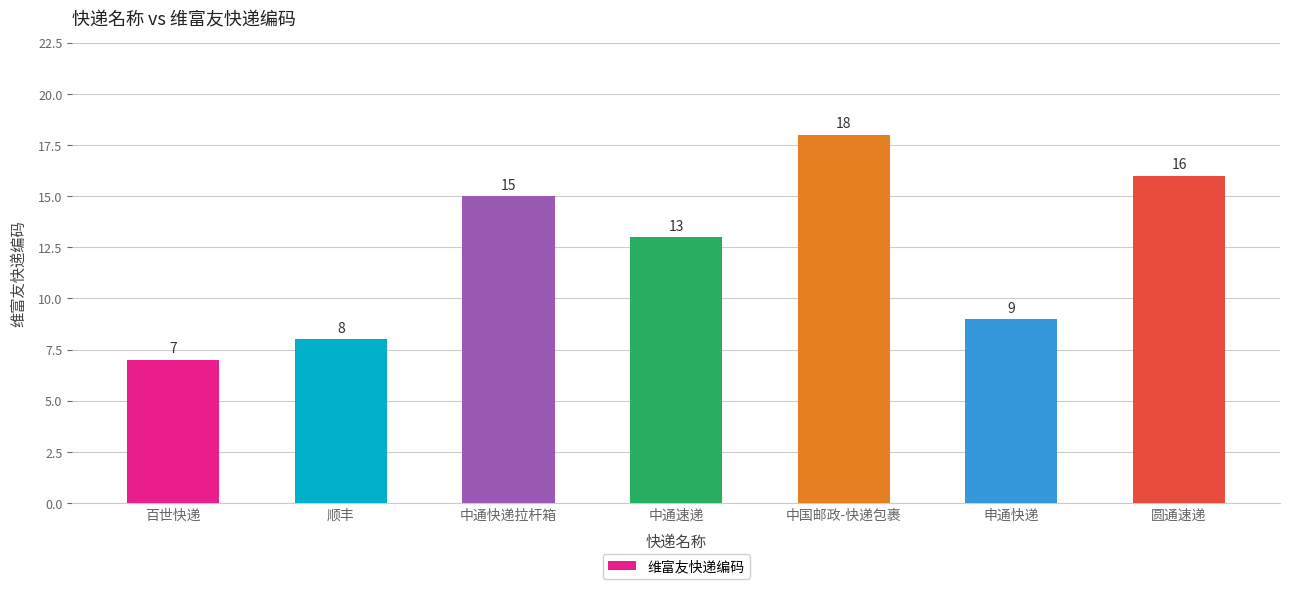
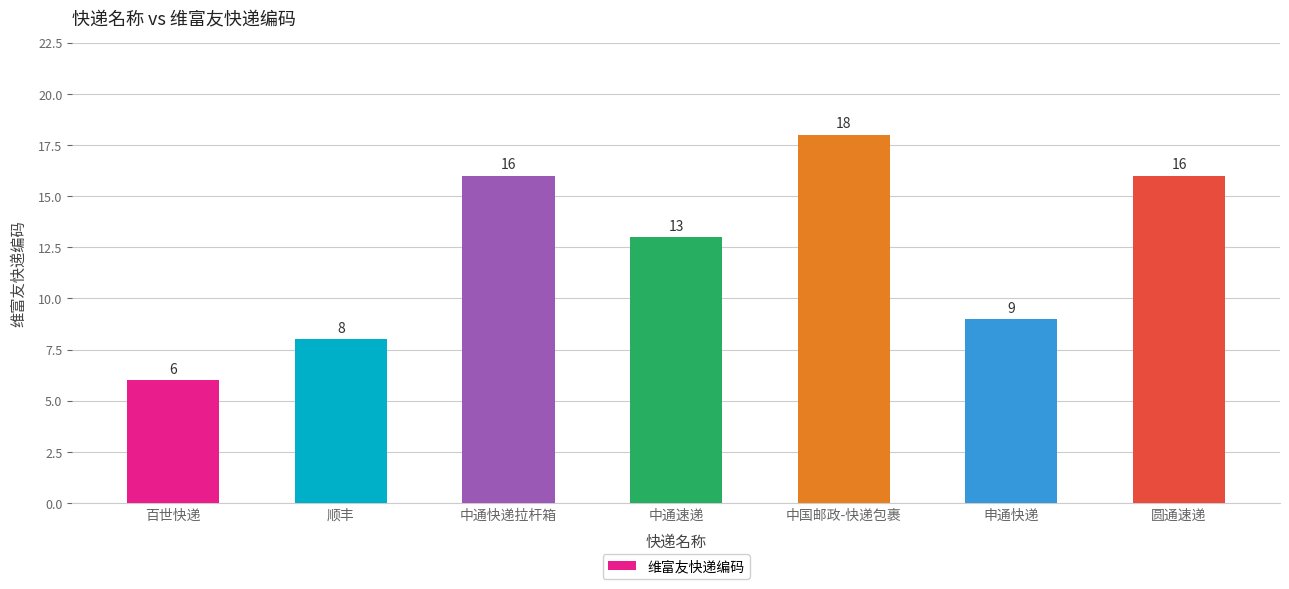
  {
-   "百世快递": 7,
+   "百世快递": 6,
    "顺丰": 8,
-   "中通快递拉杆箱": 15,
+   "中通快递拉杆箱": 16,
    "中通速递": 13,
    "中国邮政-快递包裹": 18,
    "申通快递": 9,
    "圆通速递": 16
  }
